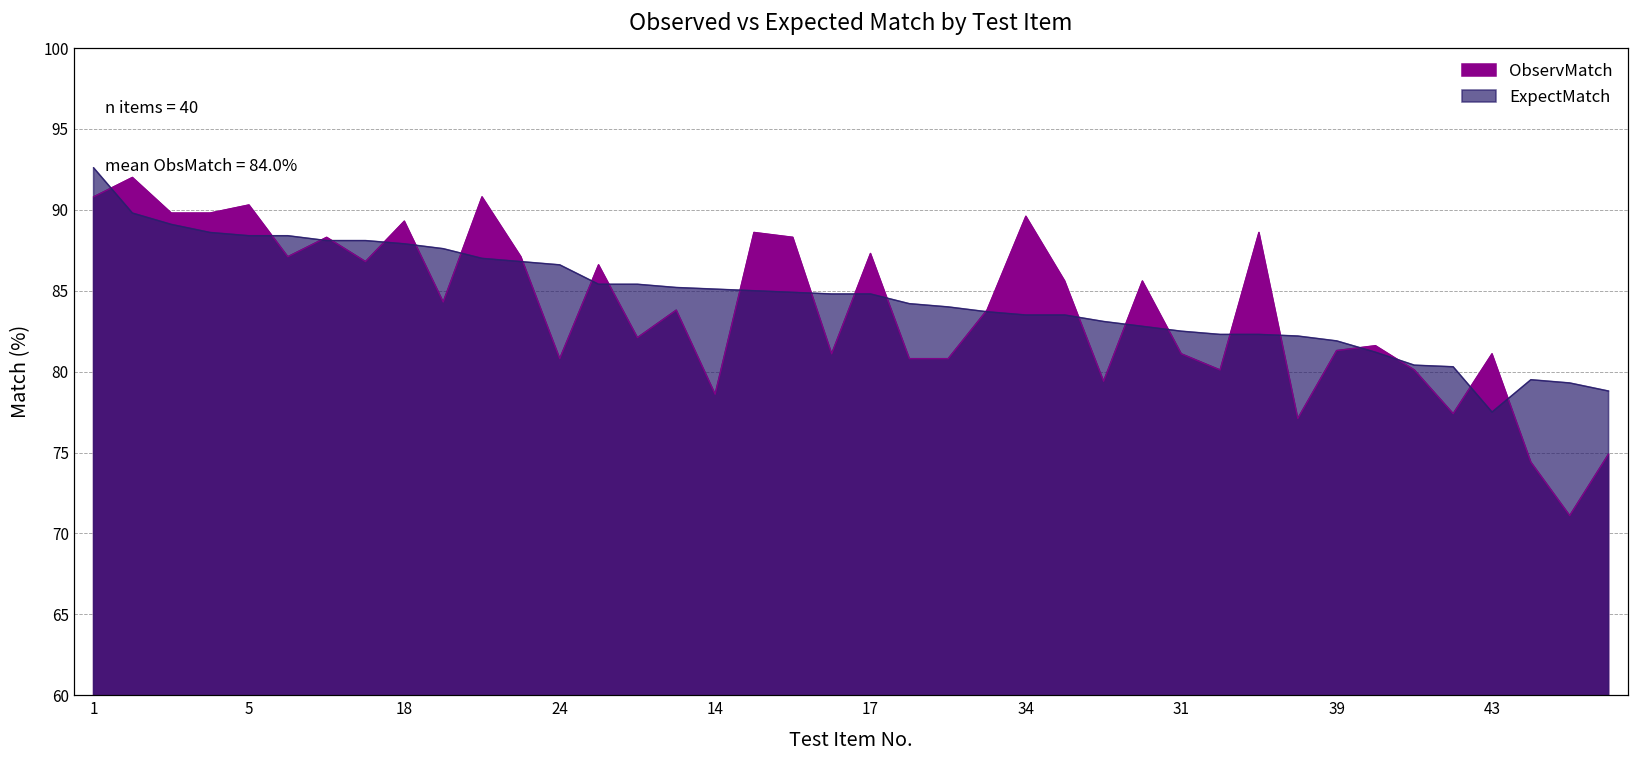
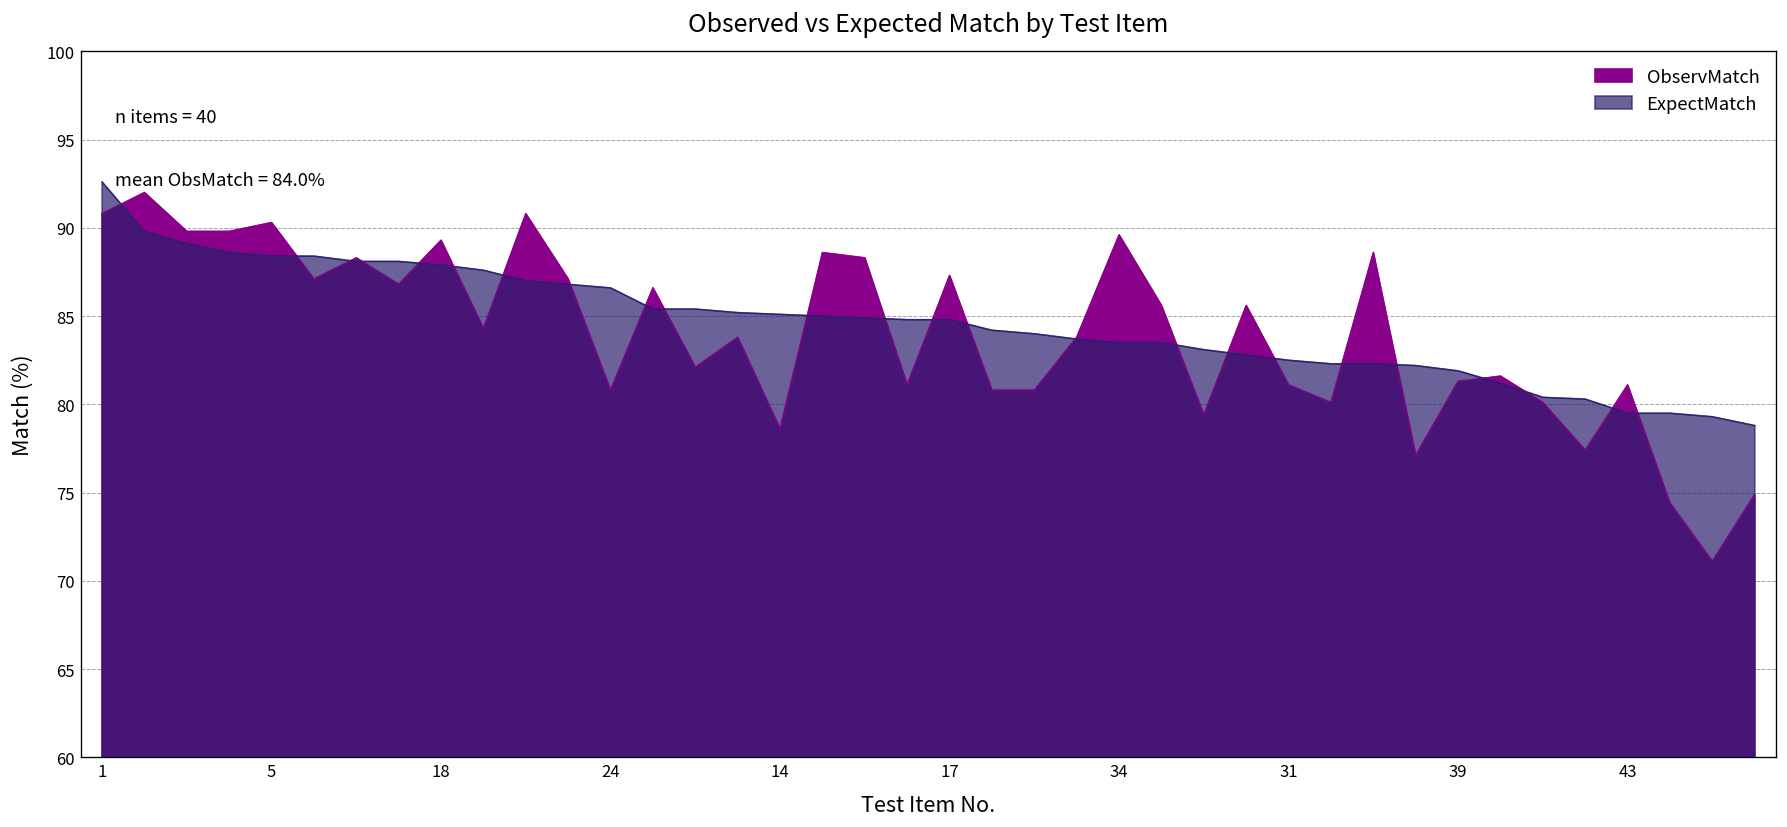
  {
    "ObservMatch": {
      "24": 80.8,
      "43": 81.1
    },
    "ExpectMatch": {
      "24": 86.6,
-     "43": 77.5
+     "43": 79.5
    }
  }
